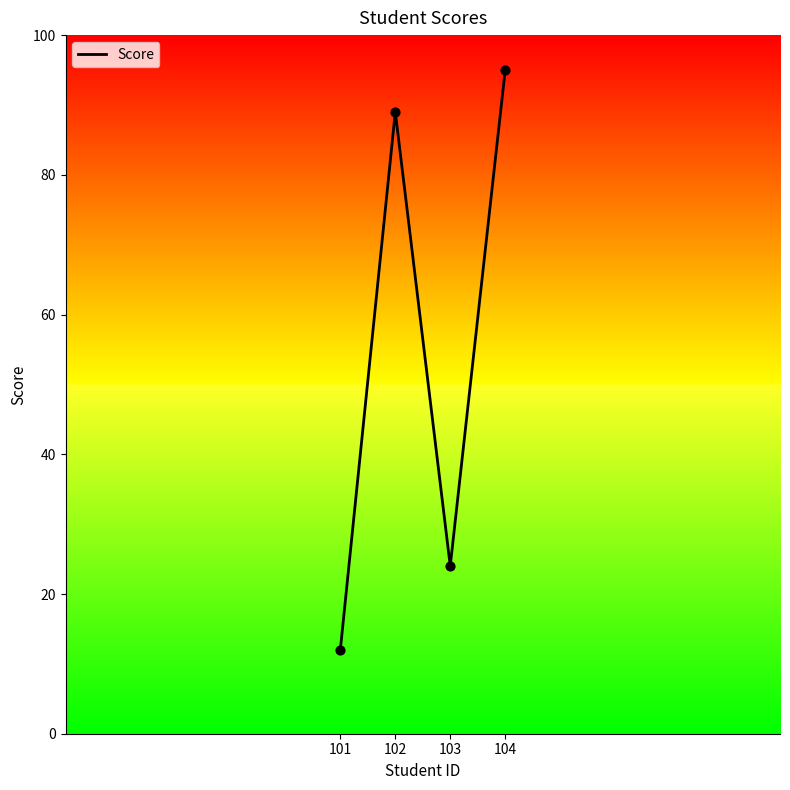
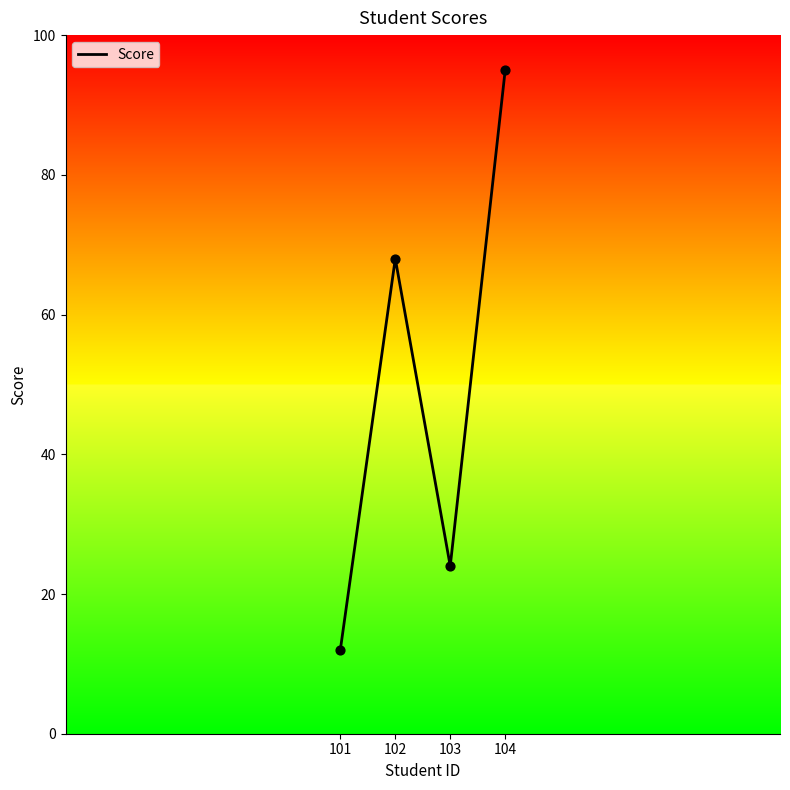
  {
    "101": 12,
-   "102": 89,
+   "102": 68,
    "103": 24,
    "104": 95
  }
